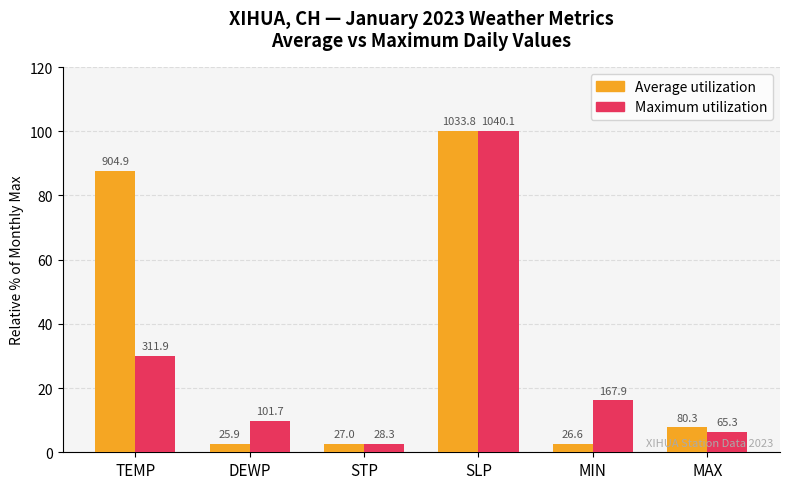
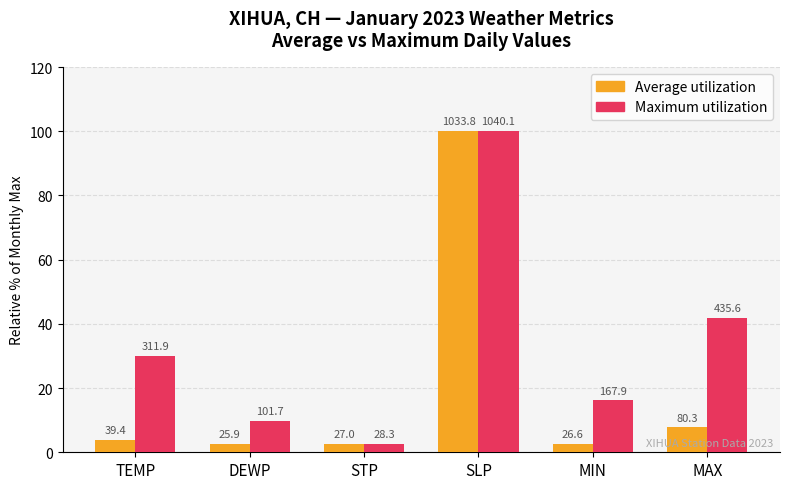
  {
    "Average utilization": {
-     "TEMP": 904.9
+     "TEMP": 39.4
    },
    "Maximum utilization": {
-     "MAX": 65.3
+     "MAX": 435.6
    }
  }
